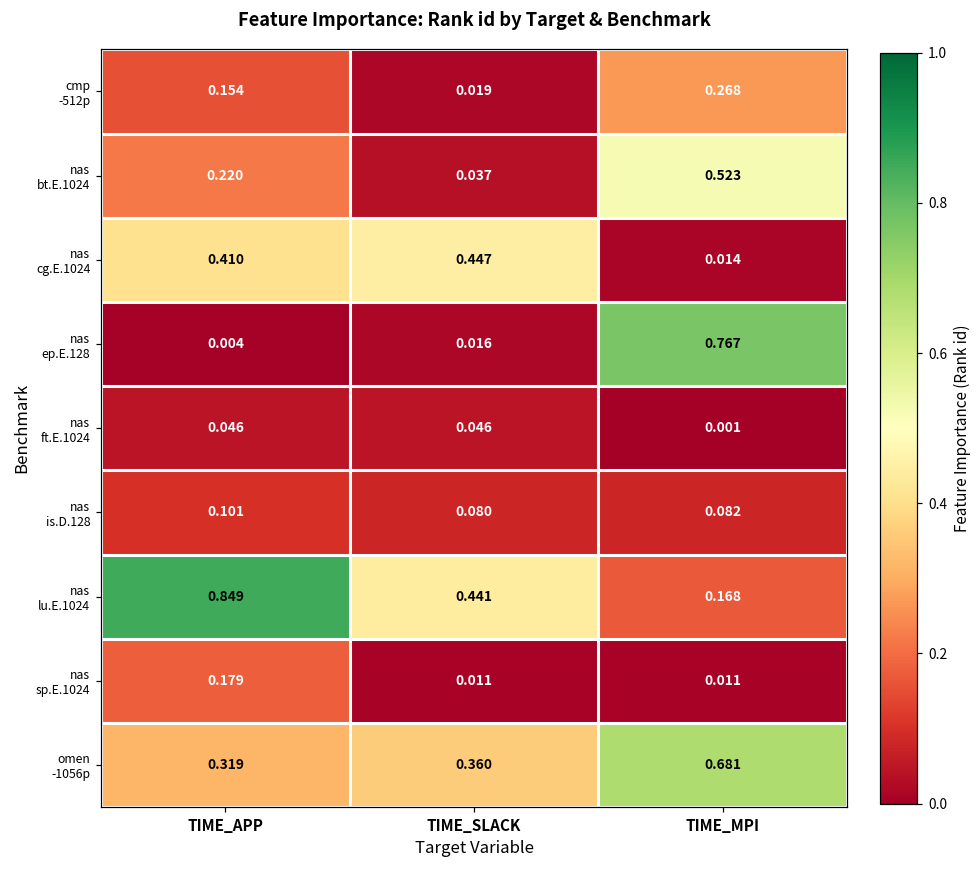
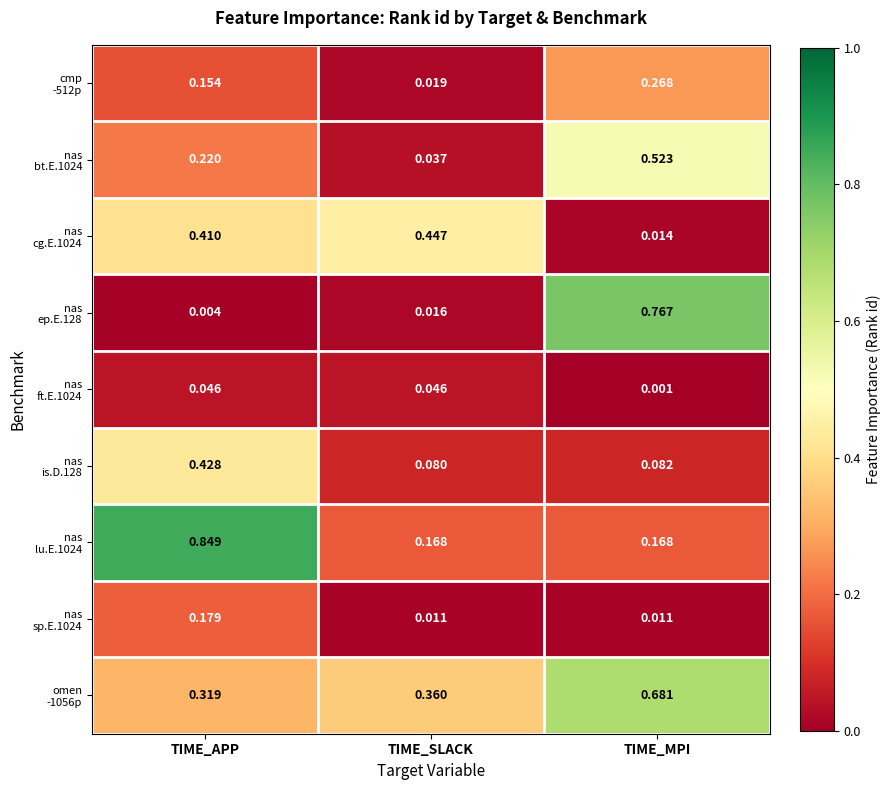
  {
    "cmp -512p": {
      "TIME_APP": 0.154,
      "TIME_SLACK": 0.019,
      "TIME_MPI": 0.268
    },
    "nas bt.E.1024": {
      "TIME_APP": 0.220,
      "TIME_SLACK": 0.037,
      "TIME_MPI": 0.523
    },
    "nas cg.E.1024": {
      "TIME_APP": 0.410,
      "TIME_SLACK": 0.447,
      "TIME_MPI": 0.014
    },
    "nas ep.E.128": {
      "TIME_APP": 0.004,
      "TIME_SLACK": 0.016,
      "TIME_MPI": 0.767
    },
    "nas ft.E.1024": {
      "TIME_APP": 0.046,
      "TIME_SLACK": 0.046,
      "TIME_MPI": 0.001
    },
    "nas is.D.128": {
-     "TIME_APP": 0.101,
+     "TIME_APP": 0.428,
      "TIME_SLACK": 0.080,
      "TIME_MPI": 0.082
    },
    "nas lu.E.1024": {
      "TIME_APP": 0.849,
-     "TIME_SLACK": 0.441,
+     "TIME_SLACK": 0.168,
      "TIME_MPI": 0.168
    },
    "nas sp.E.1024": {
      "TIME_APP": 0.179,
      "TIME_SLACK": 0.011,
      "TIME_MPI": 0.011
    },
    "omen -1056p": {
      "TIME_APP": 0.319,
      "TIME_SLACK": 0.360,
      "TIME_MPI": 0.681
    }
  }
